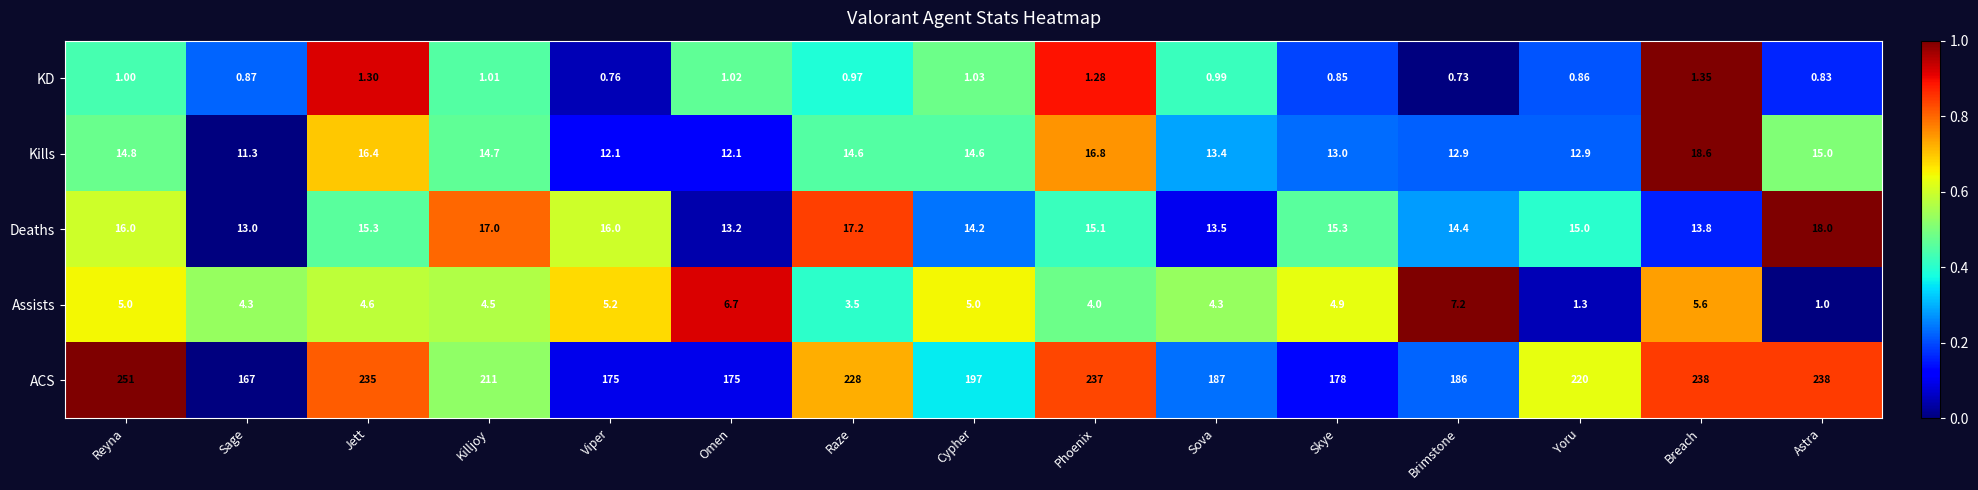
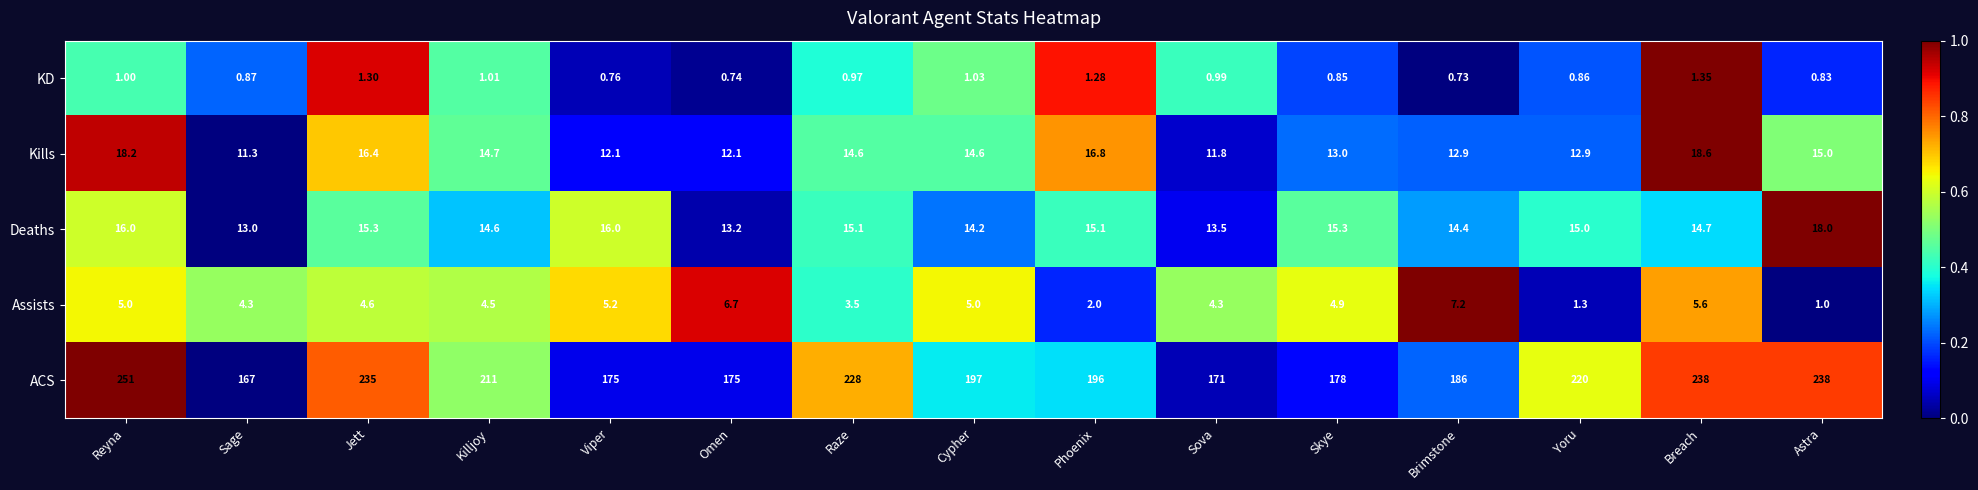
  {
    "KD": {
      "Reyna": 1.00,
      "Sage": 0.87,
      "Jett": 1.30,
      "Killjoy": 1.01,
      "Viper": 0.76,
-     "Omen": 1.02,
+     "Omen": 0.74,
      "Raze": 0.97,
      "Cypher": 1.03,
      "Phoenix": 1.28,
      "Sova": 0.99,
      "Skye": 0.85,
      "Brimstone": 0.73,
      "Yoru": 0.86,
      "Breach": 1.35,
      "Astra": 0.83
    },
    "Kills": {
-     "Reyna": 14.8,
+     "Reyna": 18.2,
      "Sage": 11.3,
      "Jett": 16.4,
      "Killjoy": 14.7,
      "Viper": 12.1,
      "Omen": 12.1,
      "Raze": 14.6,
      "Cypher": 14.6,
      "Phoenix": 16.8,
-     "Sova": 13.4,
+     "Sova": 11.8,
      "Skye": 13.0,
      "Brimstone": 12.9,
      "Yoru": 12.9,
      "Breach": 18.6,
      "Astra": 15.0
    },
    "Deaths": {
      "Reyna": 16.0,
      "Sage": 13.0,
      "Jett": 15.3,
-     "Killjoy": 17.0,
+     "Killjoy": 14.6,
      "Viper": 16.0,
      "Omen": 13.2,
-     "Raze": 17.2,
+     "Raze": 15.1,
      "Cypher": 14.2,
      "Phoenix": 15.1,
      "Sova": 13.5,
      "Skye": 15.3,
      "Brimstone": 14.4,
      "Yoru": 15.0,
-     "Breach": 13.8,
+     "Breach": 14.7,
      "Astra": 18.0
    },
    "Assists": {
      "Reyna": 5.0,
      "Sage": 4.3,
      "Jett": 4.6,
      "Killjoy": 4.5,
      "Viper": 5.2,
      "Omen": 6.7,
      "Raze": 3.5,
      "Cypher": 5.0,
-     "Phoenix": 4.0,
+     "Phoenix": 2.0,
      "Sova": 4.3,
      "Skye": 4.9,
      "Brimstone": 7.2,
      "Yoru": 1.3,
      "Breach": 5.6,
      "Astra": 1.0
    },
    "ACS": {
      "Reyna": 251,
      "Sage": 167,
      "Jett": 235,
      "Killjoy": 211,
      "Viper": 175,
      "Omen": 175,
      "Raze": 228,
      "Cypher": 197,
-     "Phoenix": 237,
-     "Sova": 187,
+     "Phoenix": 196,
+     "Sova": 171,
      "Skye": 178,
      "Brimstone": 186,
      "Yoru": 220,
      "Breach": 238,
      "Astra": 238
    }
  }
